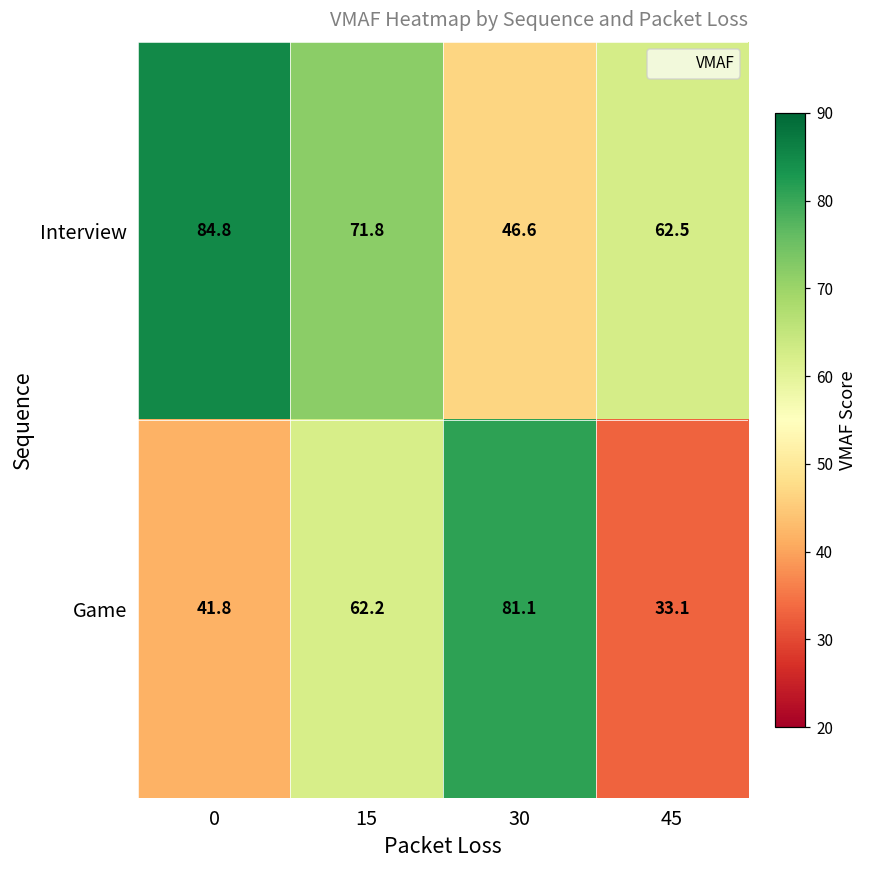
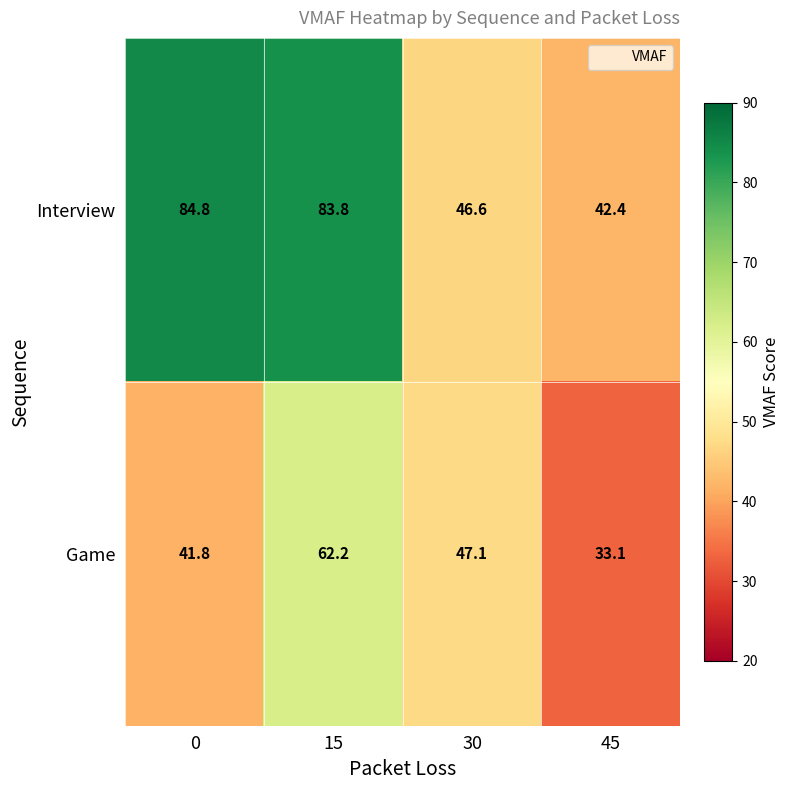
  {
    "Interview": {
      "0": 84.8,
-     "15": 71.8,
+     "15": 83.8,
      "30": 46.6,
-     "45": 62.5
+     "45": 42.4
    },
    "Game": {
      "0": 41.8,
      "15": 62.2,
-     "30": 81.1,
+     "30": 47.1,
      "45": 33.1
    }
  }
